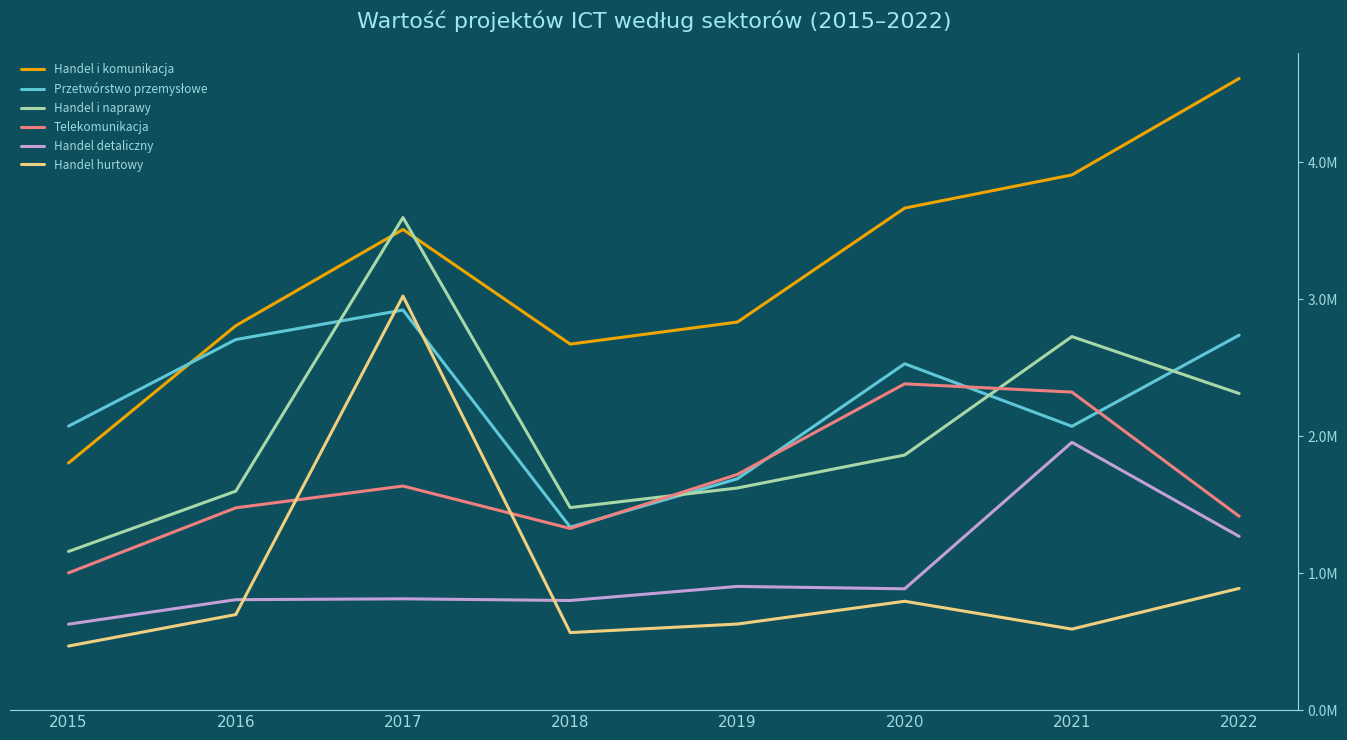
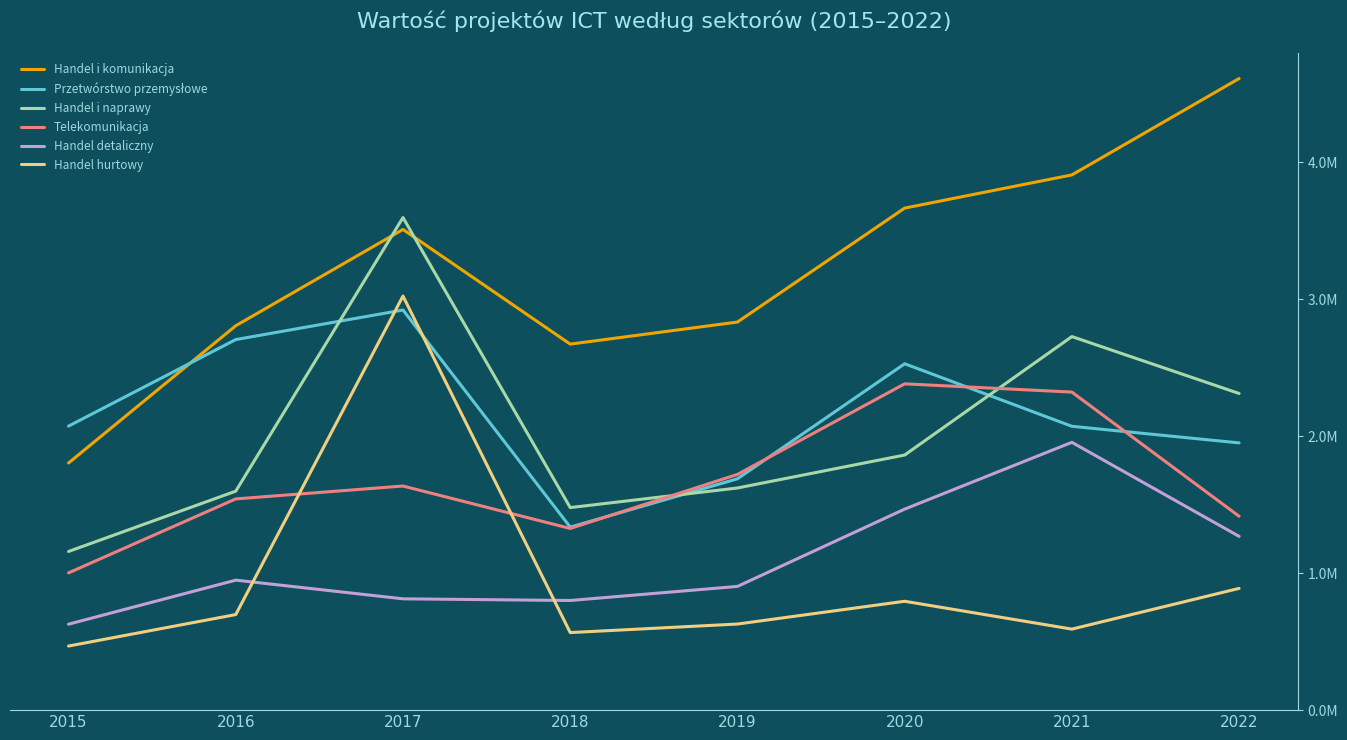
  {
    "Handel i komunikacja": {
      "2015": 1800000,
      "2016": 2810000,
      "2017": 3510000,
      "2018": 2670000,
      "2019": 2830000,
      "2020": 3660000,
      "2021": 3910000,
      "2022": 4610000
    },
    "Przetwórstwo przemysłowe": {
      "2015": 2070000,
      "2016": 2700000,
      "2017": 2920000,
      "2019": 1690000,
      "2020": 2530000,
      "2021": 2070000,
-     "2022": 2740000
+     "2022": 1950000
    },
    "Handel i naprawy": {
      "2015": 1160000,
      "2016": 1600000,
      "2017": 3600000,
      "2018": 1480000,
      "2019": 1620000,
      "2020": 1860000,
      "2021": 2730000,
      "2022": 2310000
    },
    "Telekomunikacja": {
      "2015": 1000000,
-     "2016": 1480000,
+     "2016": 1540000,
      "2017": 1640000,
      "2019": 1720000,
      "2020": 2380000,
      "2021": 2320000,
      "2022": 1420000
    },
    "Handel detaliczny": {
      "2015": 630000,
-     "2016": 810000,
+     "2016": 950000,
      "2017": 810000,
      "2018": 800000,
      "2019": 900000,
-     "2020": 890000,
+     "2020": 1470000,
      "2021": 1950000,
      "2022": 1270000
    },
    "Handel hurtowy": {
      "2015": 470000,
      "2016": 700000,
      "2017": 3020000,
      "2018": 570000,
      "2019": 630000,
      "2020": 790000,
      "2021": 590000,
      "2022": 890000
    }
  }
